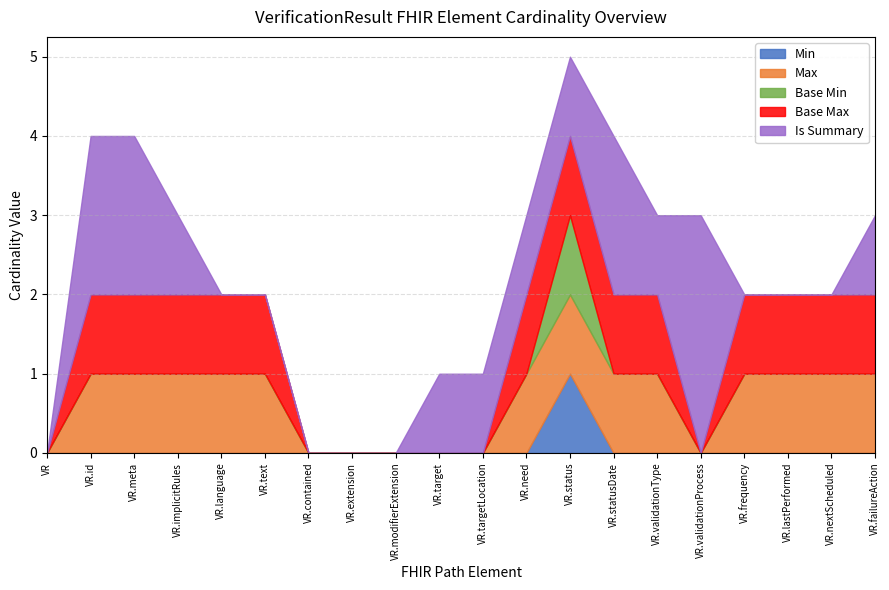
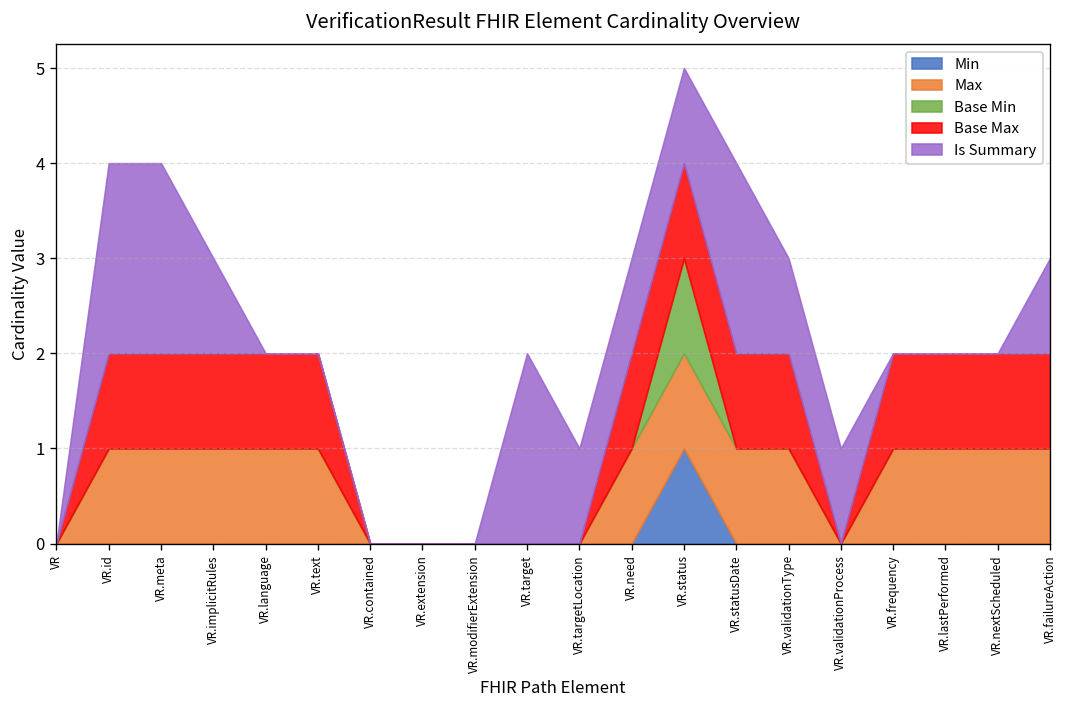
  {
    "Min": {
      "VR.id": 0,
      "VR.meta": 0,
      "VR.implicitRules": 0,
      "VR.language": 0,
      "VR.text": 0,
      "VR.need": 0,
      "VR.status": 1,
      "VR.statusDate": 0,
      "VR.validationType": 0,
      "VR.frequency": 0,
      "VR.lastPerformed": 0,
      "VR.nextScheduled": 0,
      "VR.failureAction": 0
    },
    "Base Min": {
      "VR.status": 1
    },
    "Base Max": {
      "VR.id": 1,
      "VR.meta": 1,
      "VR.implicitRules": 1,
      "VR.need": 1,
      "VR.status": 1,
      "VR.statusDate": 1,
      "VR.validationType": 1,
      "VR.failureAction": 1
    },
    "Is Summary": {
      "VR.id": 2,
      "VR.meta": 2,
      "VR.implicitRules": 1,
-     "VR.target": 1,
+     "VR.target": 2,
      "VR.targetLocation": 1,
      "VR.need": 1,
      "VR.status": 1,
      "VR.statusDate": 2,
      "VR.validationType": 1,
-     "VR.validationProcess": 3,
+     "VR.validationProcess": 1,
      "VR.failureAction": 1
    }
  }
